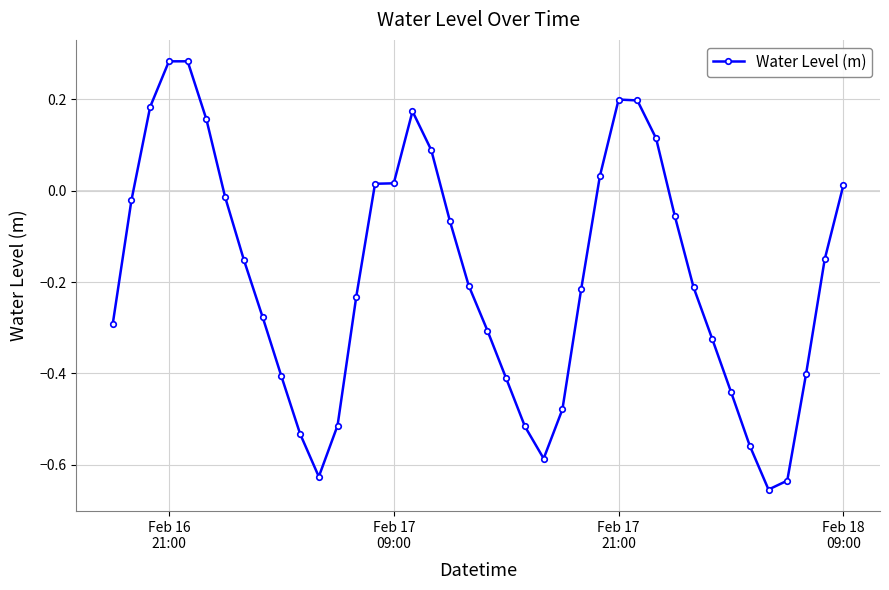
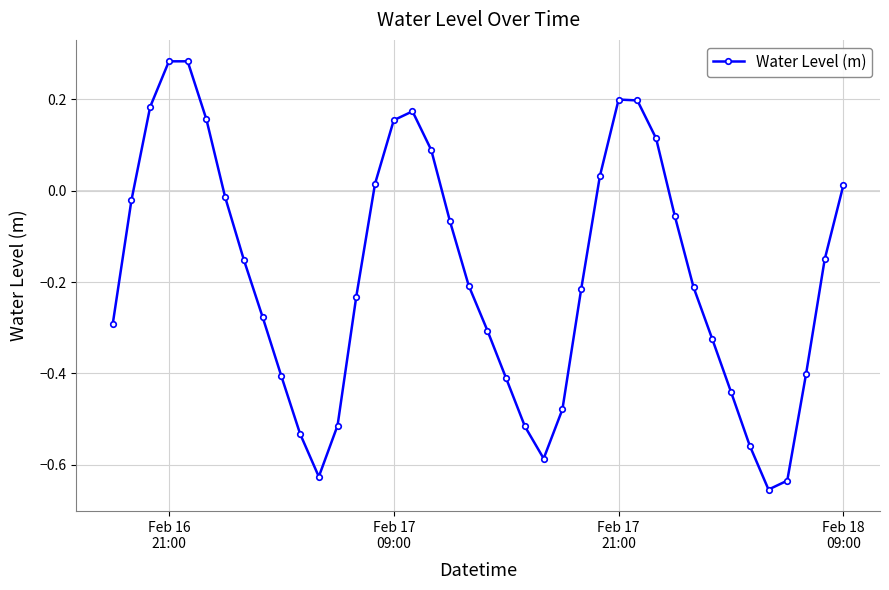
  {
    "Feb 16 21:00": 0.28,
-   "Feb 17 09:00": 0.02,
+   "Feb 17 09:00": 0.15,
    "Feb 17 21:00": 0.20,
    "Feb 18 09:00": 0.01
  }
